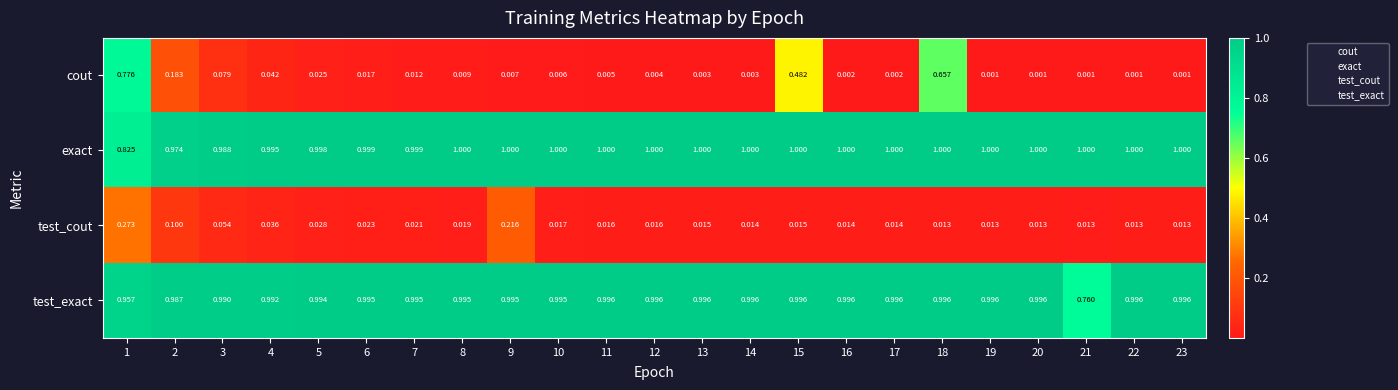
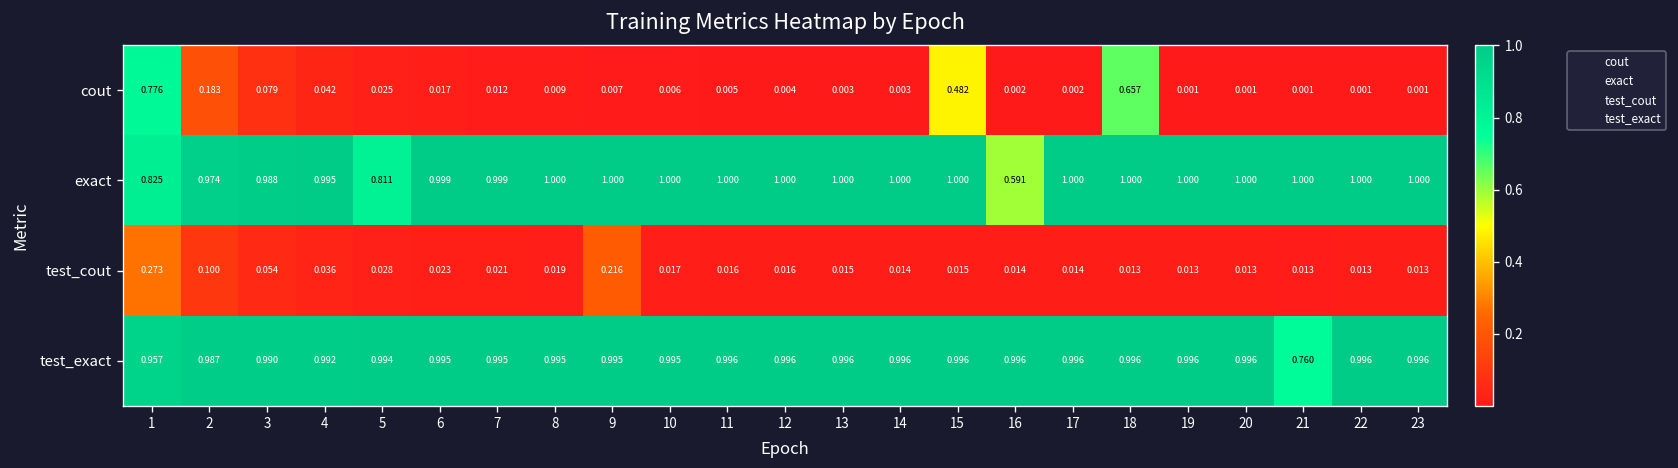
  {
    "cout": {
      "1": 0.776,
      "2": 0.183,
      "3": 0.079,
      "4": 0.042,
      "5": 0.025,
      "6": 0.017,
      "7": 0.012,
      "8": 0.009,
      "9": 0.007,
      "10": 0.006,
      "11": 0.005,
      "12": 0.004,
      "13": 0.003,
      "14": 0.003,
      "15": 0.482,
      "16": 0.002,
      "17": 0.002,
      "18": 0.657,
      "19": 0.001,
      "20": 0.001,
      "21": 0.001,
      "22": 0.001,
      "23": 0.001
    },
    "exact": {
      "1": 0.825,
      "2": 0.974,
      "3": 0.988,
      "4": 0.995,
-     "5": 0.998,
+     "5": 0.811,
      "6": 0.999,
      "7": 0.999,
      "8": 1.000,
      "9": 1.000,
      "10": 1.000,
      "11": 1.000,
      "12": 1.000,
      "13": 1.000,
      "14": 1.000,
      "15": 1.000,
-     "16": 1.000,
+     "16": 0.591,
      "17": 1.000,
      "18": 1.000,
      "19": 1.000,
      "20": 1.000,
      "21": 1.000,
      "22": 1.000,
      "23": 1.000
    },
    "test_cout": {
      "1": 0.273,
      "2": 0.100,
      "3": 0.054,
      "4": 0.036,
      "5": 0.028,
      "6": 0.023,
      "7": 0.021,
      "8": 0.019,
      "9": 0.216,
      "10": 0.017,
      "11": 0.016,
      "12": 0.016,
      "13": 0.015,
      "14": 0.014,
      "15": 0.015,
      "16": 0.014,
      "17": 0.014,
      "18": 0.013,
      "19": 0.013,
      "20": 0.013,
      "21": 0.013,
      "22": 0.013,
      "23": 0.013
    },
    "test_exact": {
      "1": 0.957,
      "2": 0.987,
      "3": 0.990,
      "4": 0.992,
      "5": 0.994,
      "6": 0.995,
      "7": 0.995,
      "8": 0.995,
      "9": 0.995,
      "10": 0.995,
      "11": 0.996,
      "12": 0.996,
      "13": 0.996,
      "14": 0.996,
      "15": 0.996,
      "16": 0.996,
      "17": 0.996,
      "18": 0.996,
      "19": 0.996,
      "20": 0.996,
      "21": 0.760,
      "22": 0.996,
      "23": 0.996
    }
  }
